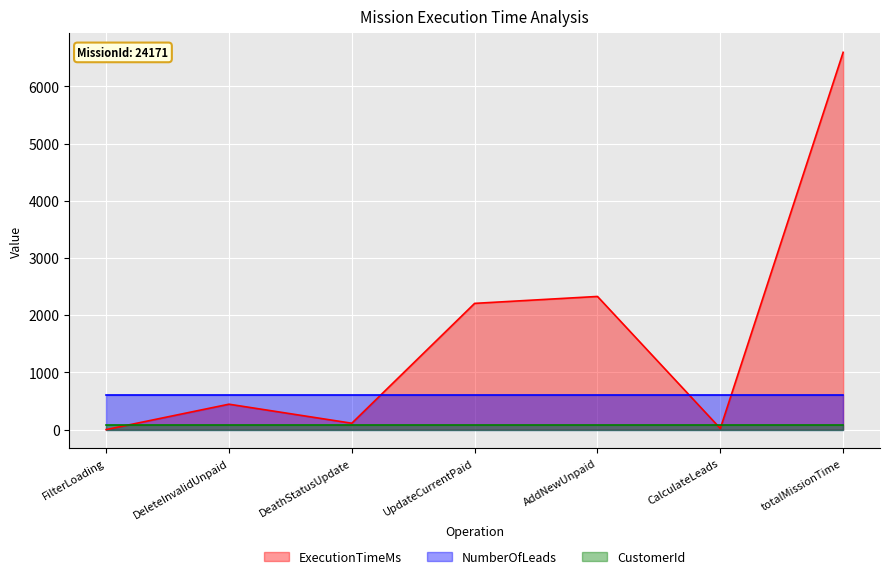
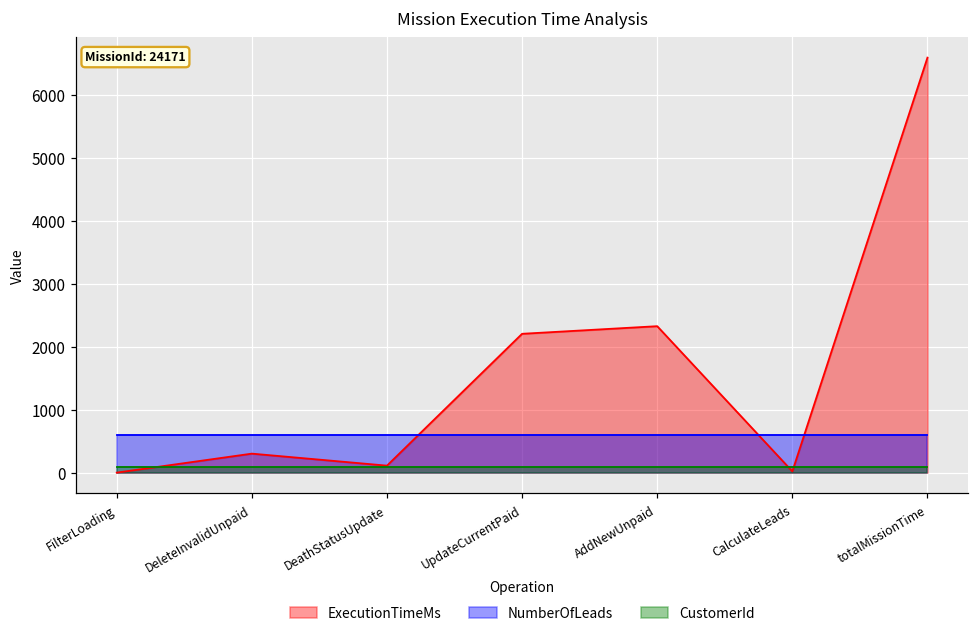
  {
    "ExecutionTimeMs": {
      "FilterLoading": 0,
-     "DeleteInvalidUnpaid": 400,
+     "DeleteInvalidUnpaid": 300,
      "UpdateCurrentPaid": 2200,
      "AddNewUnpaid": 2300,
      "CalculateLeads": 0,
      "totalMissionTime": 6600
    },
    "NumberOfLeads": {
      "FilterLoading": 600,
      "DeleteInvalidUnpaid": 600,
      "DeathStatusUpdate": 600,
      "UpdateCurrentPaid": 600,
      "AddNewUnpaid": 600,
      "CalculateLeads": 600,
      "totalMissionTime": 600
    },
    "CustomerId": {
      "FilterLoading": 100,
      "DeleteInvalidUnpaid": 100,
      "UpdateCurrentPaid": 100,
      "AddNewUnpaid": 100,
      "CalculateLeads": 100,
      "totalMissionTime": 100
    }
  }
